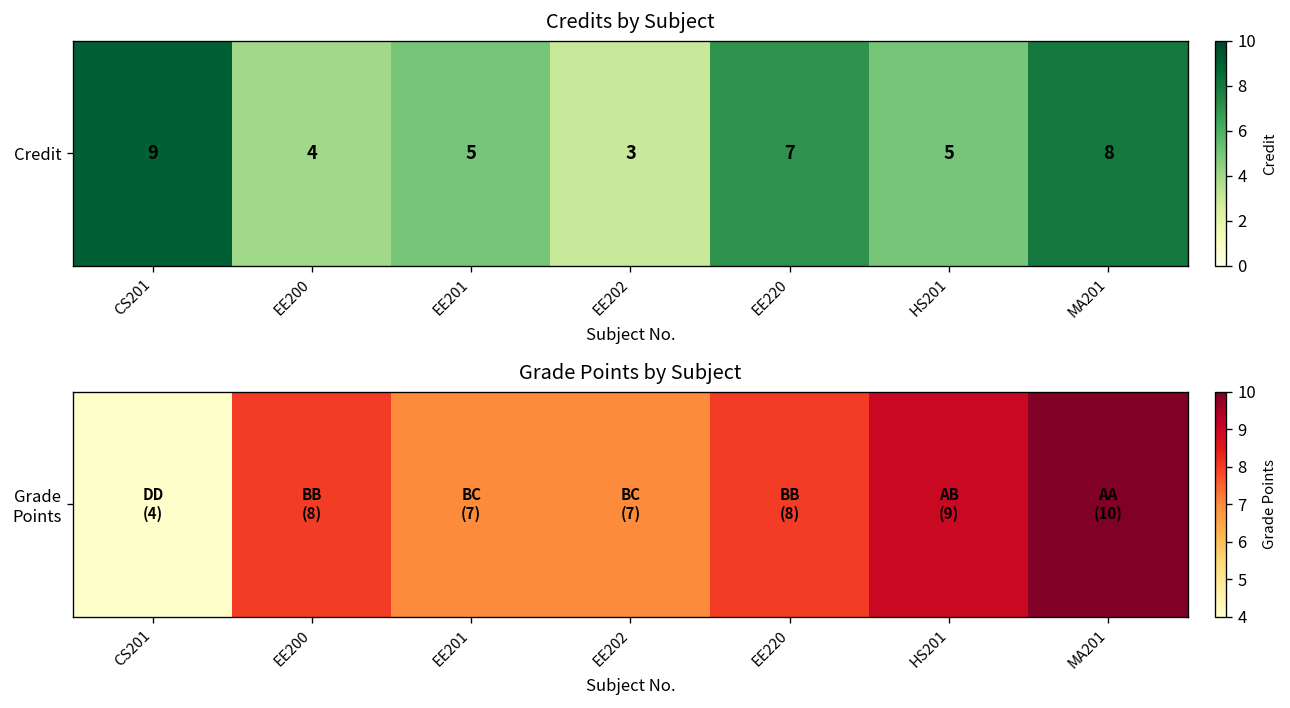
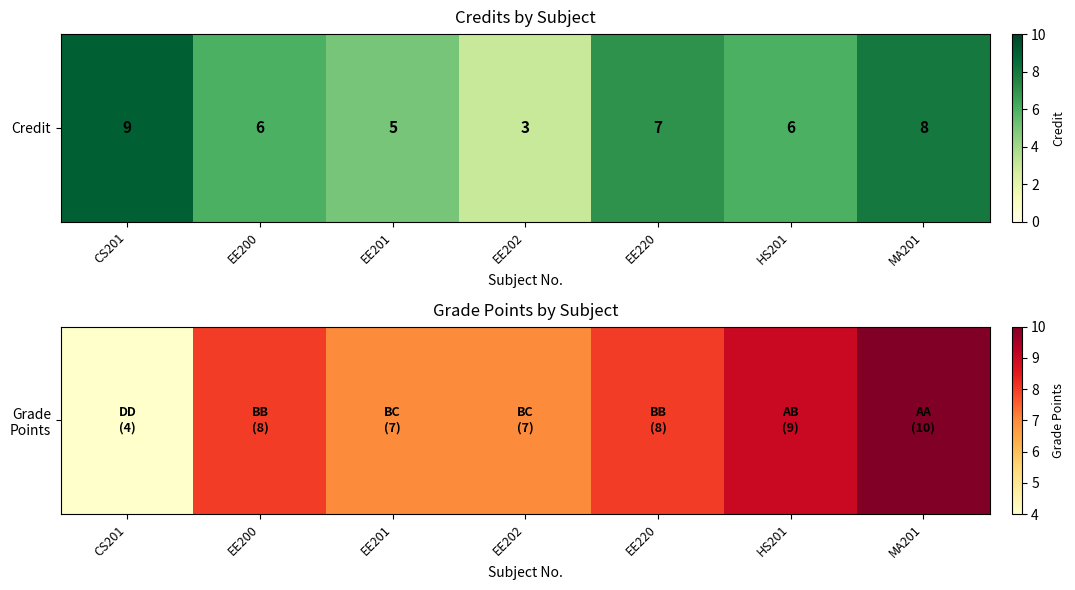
  {
    "Credits by Subject": {
      "Credit": {
        "CS201": "9",
-       "EE200": "4",
+       "EE200": "6",
        "EE201": "5",
        "EE202": "3",
        "EE220": "7",
-       "HS201": "5",
+       "HS201": "6",
        "MA201": "8"
      }
    },
    "Grade Points by Subject": {
      "Grade Points": {
        "CS201": "(4)",
        "EE200": "(8)",
        "EE201": "(7)",
        "EE202": "(7)",
        "EE220": "(8)",
        "HS201": "(9)",
        "MA201": "(10)"
      }
    }
  }
